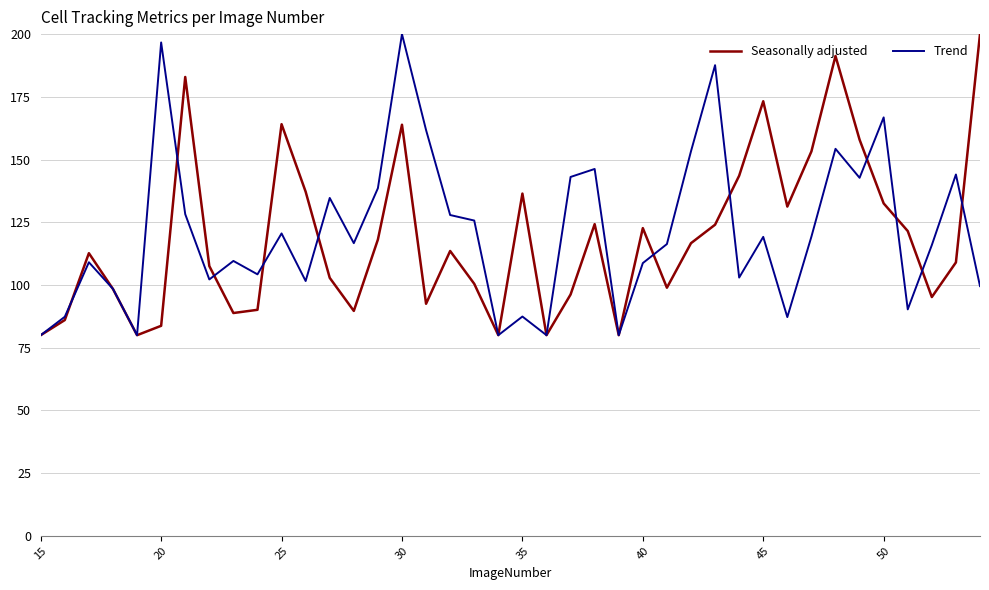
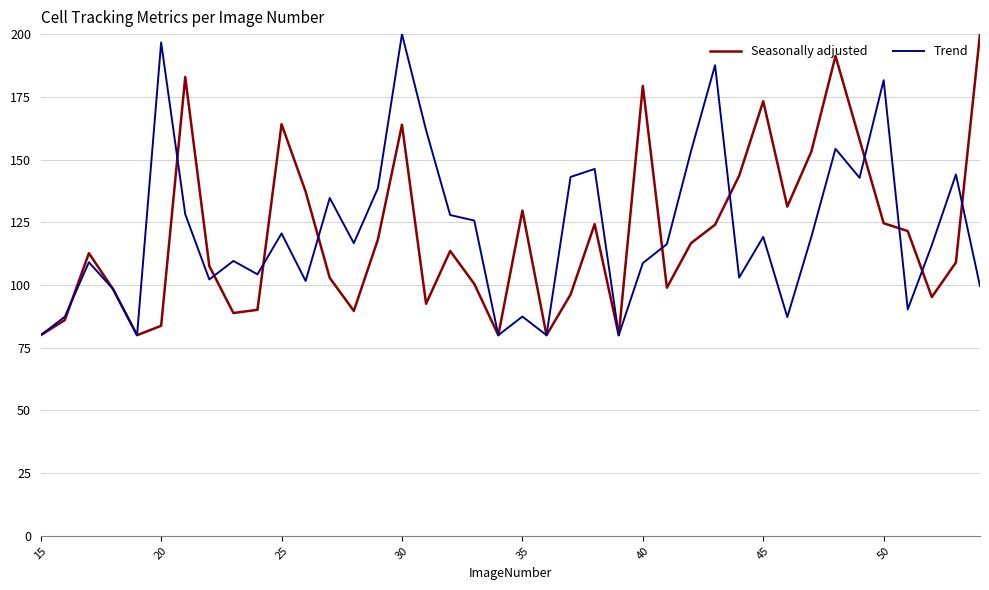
  {
    "Seasonally adjusted": {
      "20": 84,
      "25": 164,
      "30": 164,
-     "35": 136,
-     "40": 123,
+     "35": 130,
+     "40": 179,
      "45": 173,
-     "50": 133
+     "50": 125
    },
    "Trend": {
      "20": 197,
      "25": 121,
      "30": 200,
      "35": 87,
      "40": 109,
      "45": 119,
-     "50": 167
+     "50": 182
    }
  }
